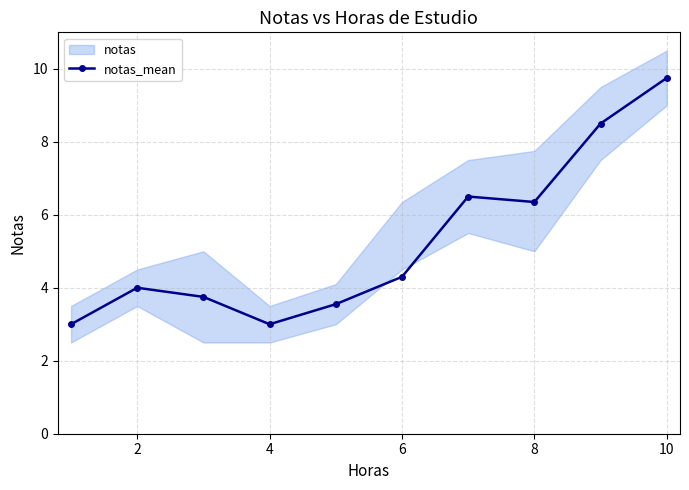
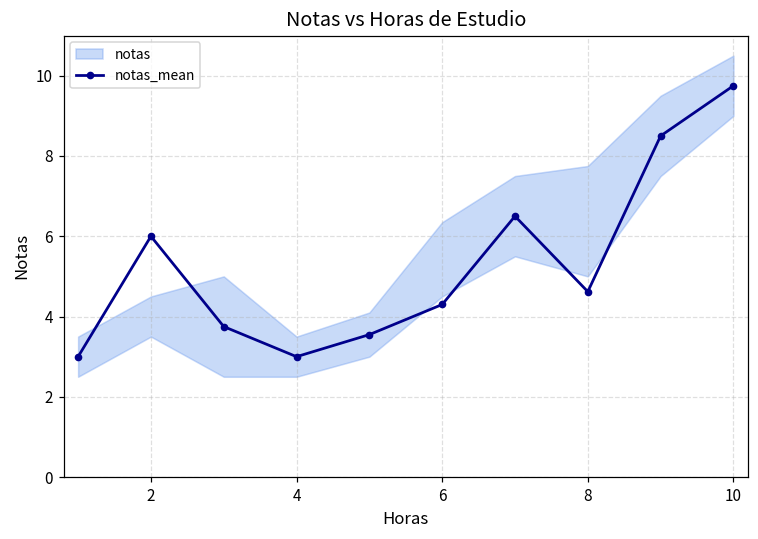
  {
    "notas_mean": {
-     "2": 4,
+     "2": 6,
      "4": 3.0,
      "6": 4.3,
-     "8": 6.4,
+     "8": 4.6,
      "10": 9.8
    }
  }
